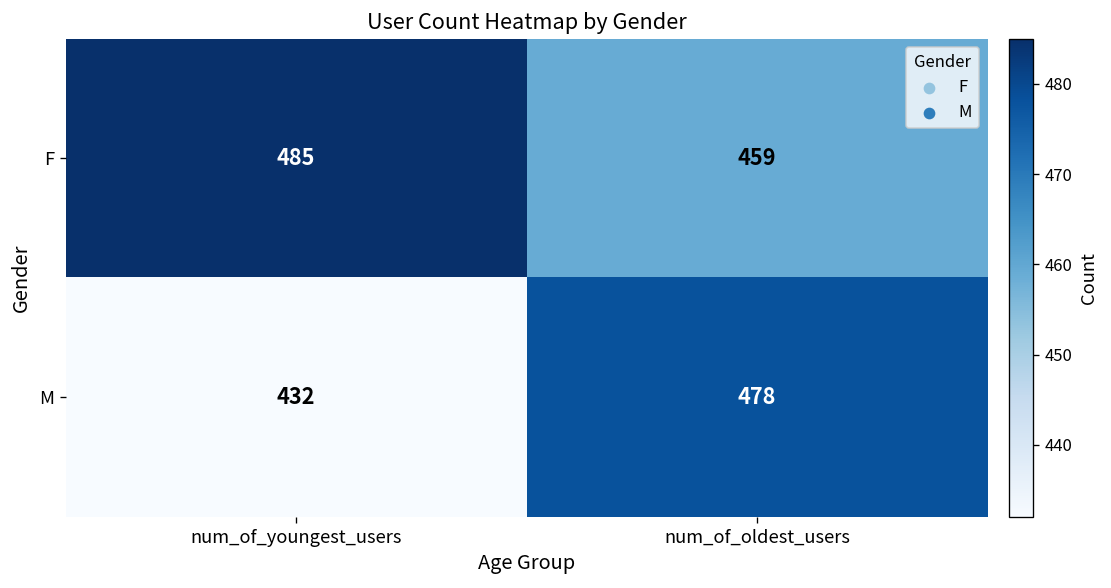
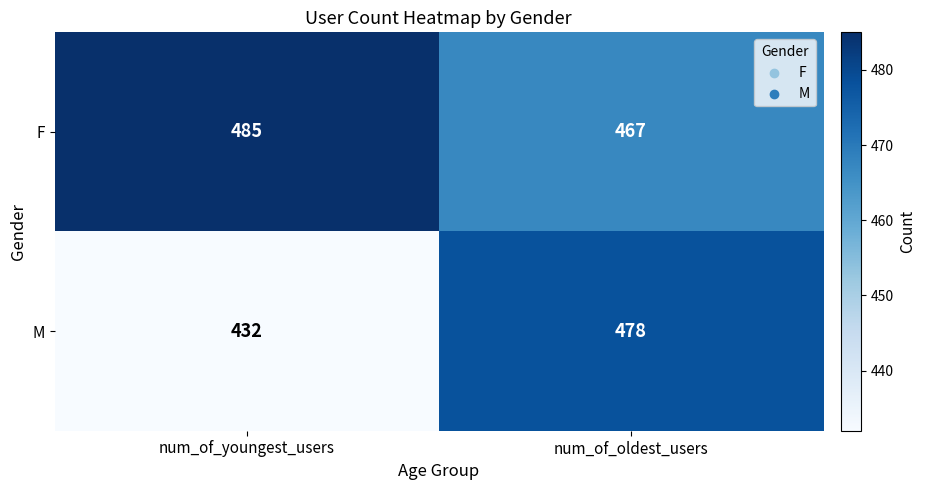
  {
    "F": {
      "num_of_youngest_users": 485,
-     "num_of_oldest_users": 459
+     "num_of_oldest_users": 467
    },
    "M": {
      "num_of_youngest_users": 432,
      "num_of_oldest_users": 478
    }
  }
